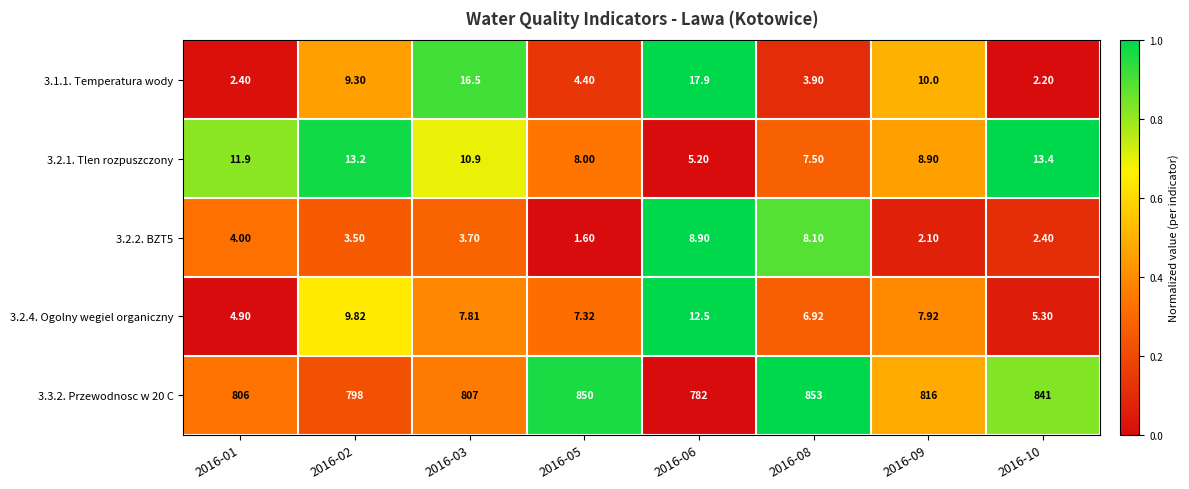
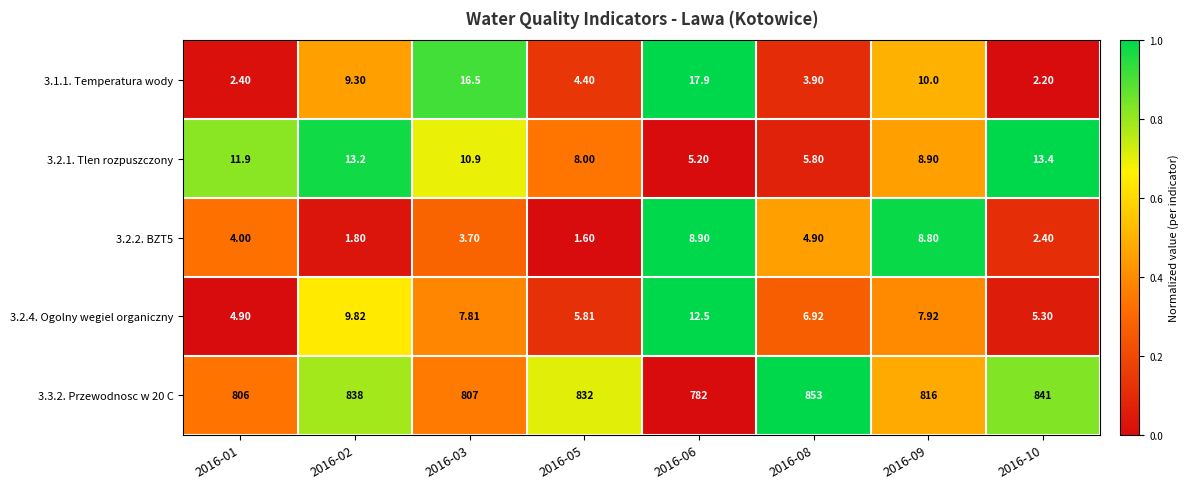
  {
    "3.1.1. Temperatura wody": {
      "2016-01": 2.40,
      "2016-02": 9.30,
      "2016-03": 16.5,
      "2016-05": 4.40,
      "2016-06": 17.9,
      "2016-08": 3.90,
      "2016-09": 10.0,
      "2016-10": 2.20
    },
    "3.2.1. Tlen rozpuszczony": {
      "2016-01": 11.9,
      "2016-02": 13.2,
      "2016-03": 10.9,
      "2016-05": 8.00,
      "2016-06": 5.20,
-     "2016-08": 7.50,
+     "2016-08": 5.80,
      "2016-09": 8.90,
      "2016-10": 13.4
    },
    "3.2.2. BZT5": {
      "2016-01": 4.00,
-     "2016-02": 3.50,
+     "2016-02": 1.80,
      "2016-03": 3.70,
      "2016-05": 1.60,
      "2016-06": 8.90,
-     "2016-08": 8.10,
-     "2016-09": 2.10,
+     "2016-08": 4.90,
+     "2016-09": 8.80,
      "2016-10": 2.40
    },
    "3.2.4. Ogolny wegiel organiczny": {
      "2016-01": 4.90,
      "2016-02": 9.82,
      "2016-03": 7.81,
-     "2016-05": 7.32,
+     "2016-05": 5.81,
      "2016-06": 12.5,
      "2016-08": 6.92,
      "2016-09": 7.92,
      "2016-10": 5.30
    },
    "3.3.2. Przewodnosc w 20 C": {
      "2016-01": 806,
-     "2016-02": 798,
+     "2016-02": 838,
      "2016-03": 807,
-     "2016-05": 850,
+     "2016-05": 832,
      "2016-06": 782,
      "2016-08": 853,
      "2016-09": 816,
      "2016-10": 841
    }
  }
